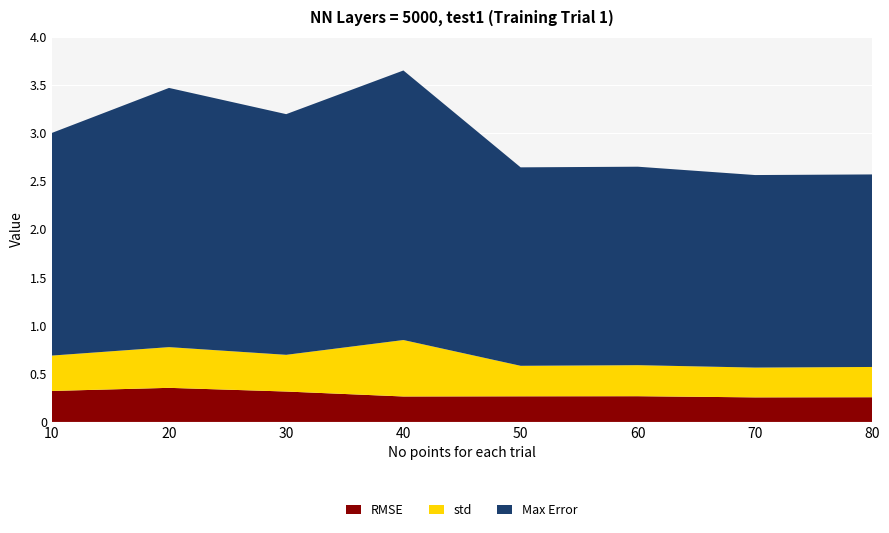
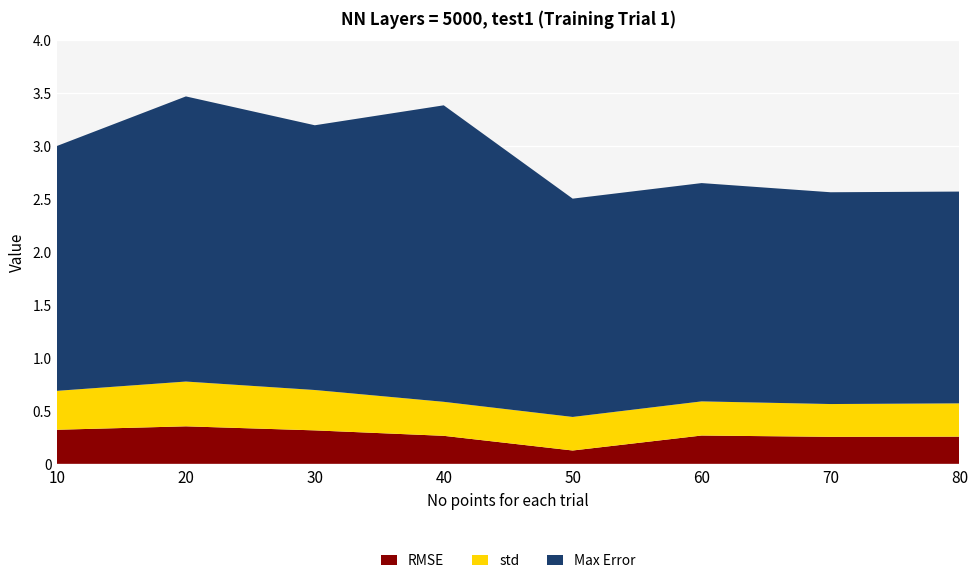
  {
    "RMSE": {
-     "50": 0.3
+     "50": 0.1
    },
    "std": {
-     "40": 0.6
+     "40": 0.3
    },
    "Max Error": {
      "10": 2.3,
      "20": 2.7,
      "30": 2.5,
      "40": 2.8,
      "50": 2.1,
      "60": 2.1,
      "70": 2.0,
      "80": 2.0
    }
  }
